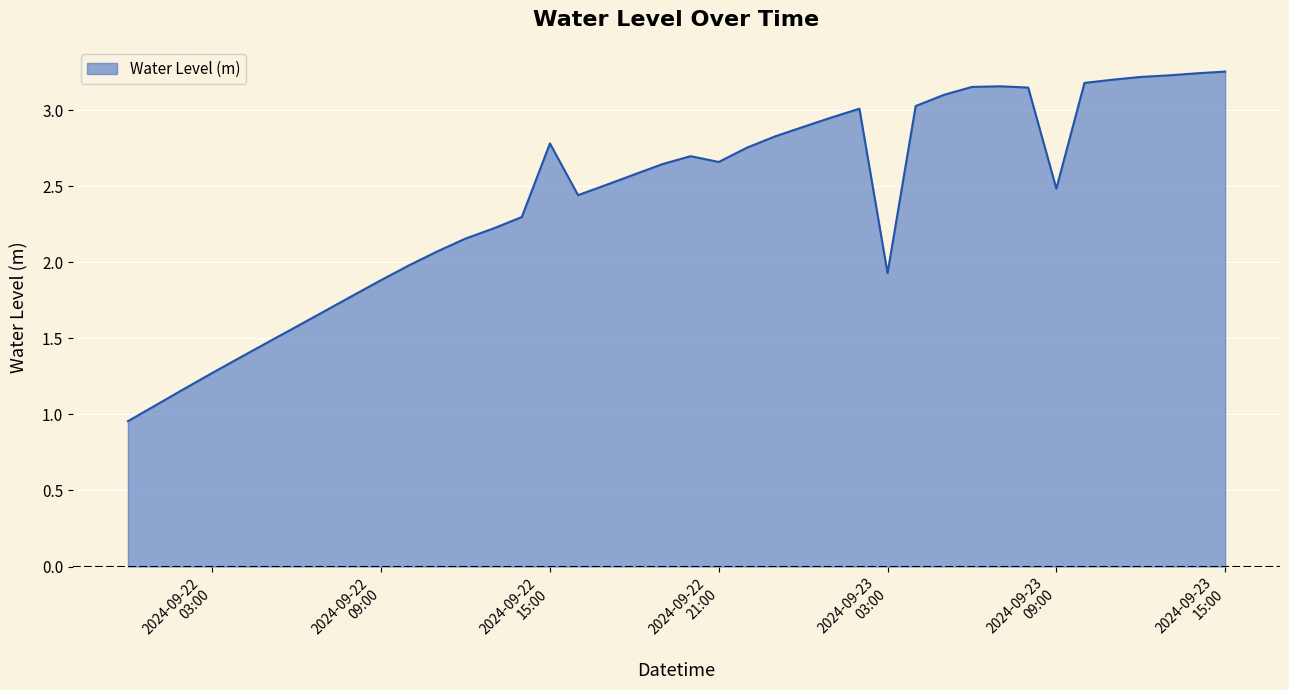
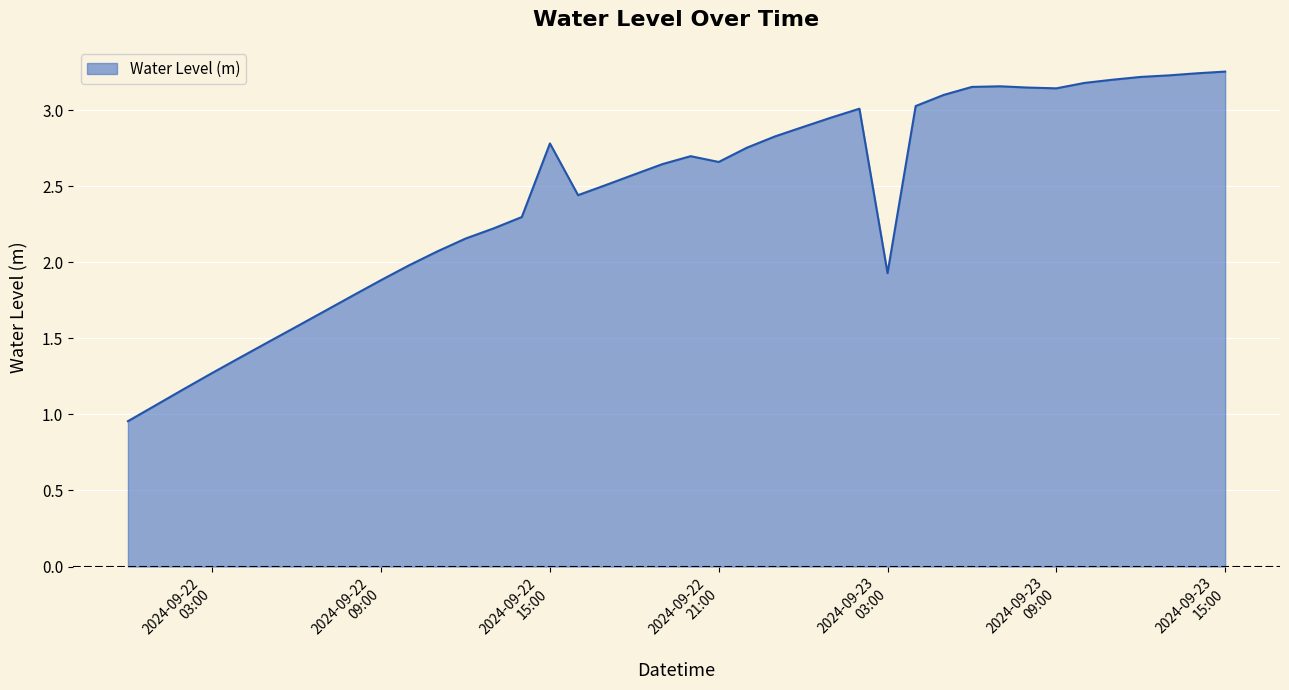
  {
    "2024-09-22 03:00": 1.27,
    "2024-09-22 09:00": 1.88,
    "2024-09-22 15:00": 2.78,
    "2024-09-22 21:00": 2.66,
    "2024-09-23 03:00": 1.93,
-   "2024-09-23 09:00": 2.48,
+   "2024-09-23 09:00": 3.14,
    "2024-09-23 15:00": 3.25
  }
